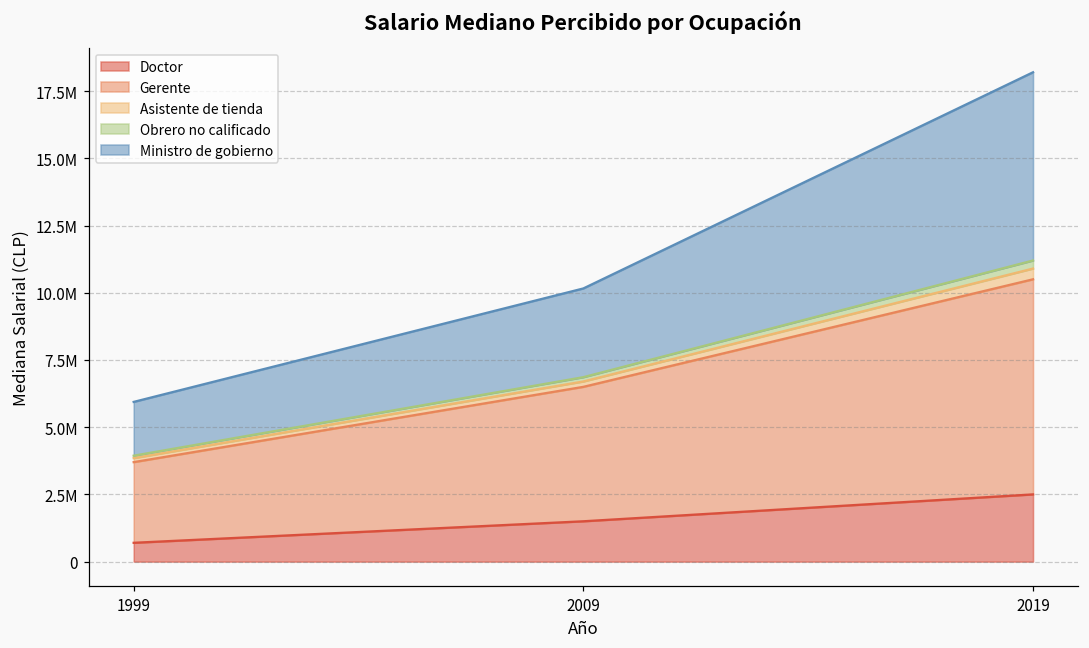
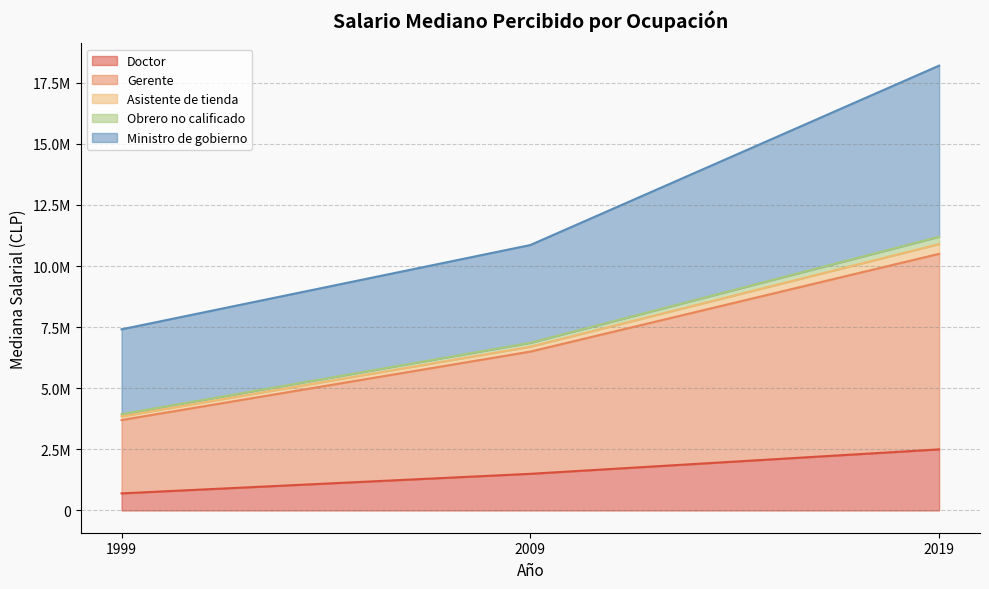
  {
    "Obrero no calificado": {
      "2009": 200000,
      "2019": 300000
    },
    "Ministro de gobierno": {
-     "1999": 2000000,
-     "2009": 3300000,
+     "1999": 3500000,
+     "2009": 4000000,
      "2019": 7000000
    }
  }
